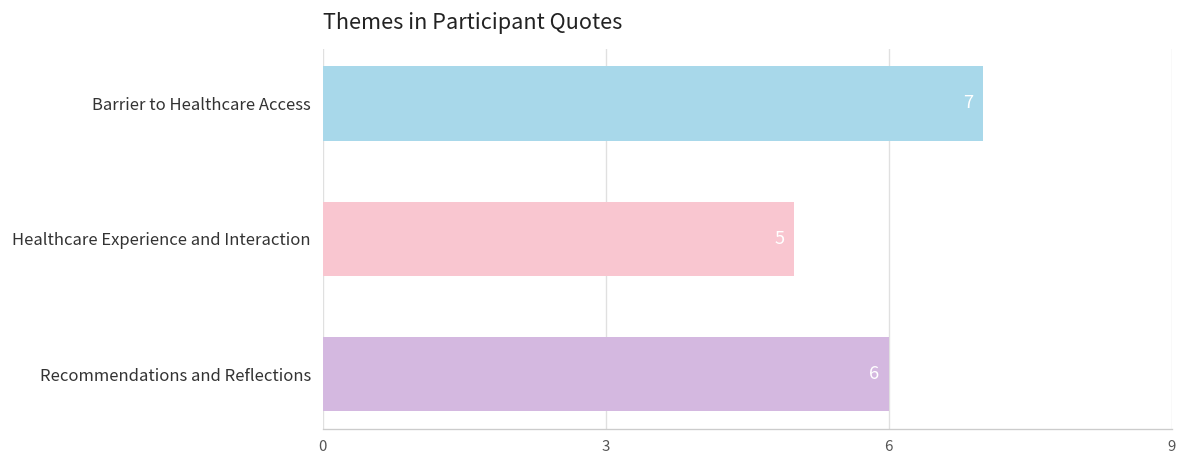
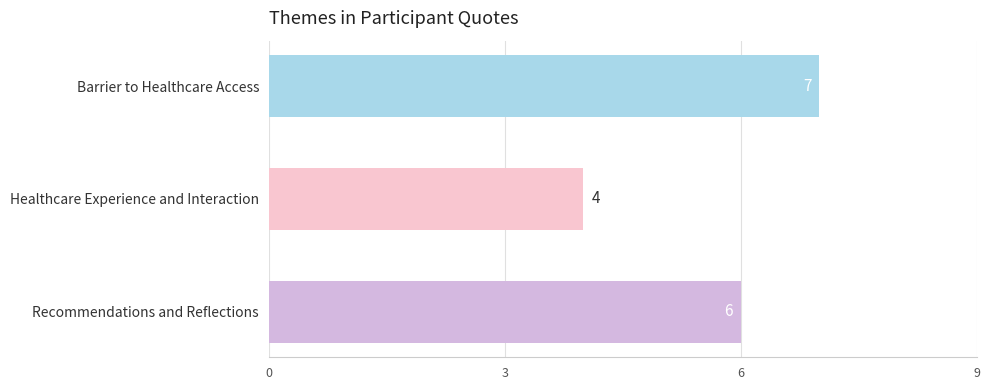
  {
    "Barrier to Healthcare Access": 7,
-   "Healthcare Experience and Interaction": 5,
+   "Healthcare Experience and Interaction": 4,
    "Recommendations and Reflections": 6
  }
